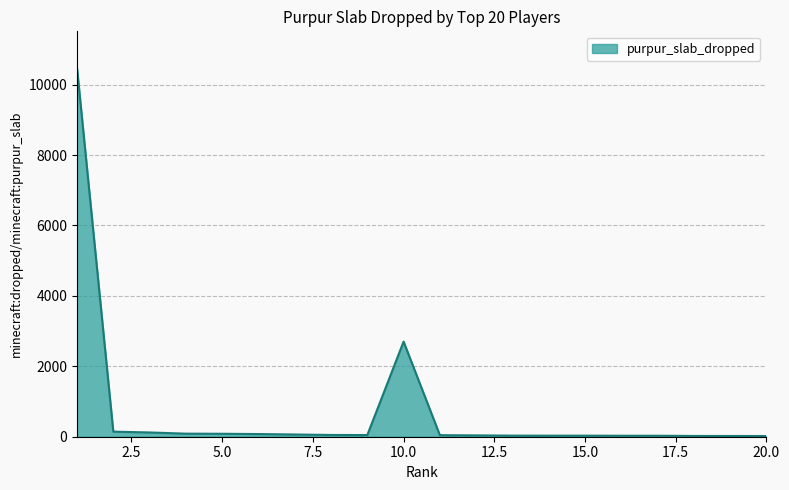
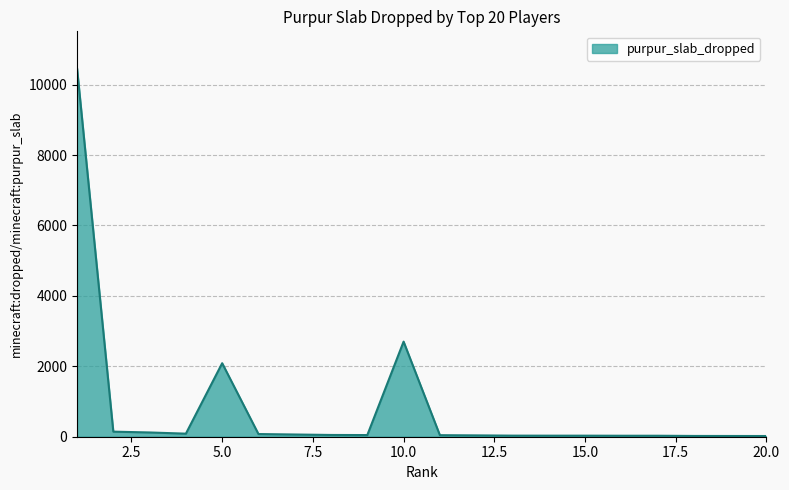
  {
-   "5.0": 100,
+   "5.0": 2100,
    "10.0": 2700,
    "15.0": 0,
    "20.0": 0
  }
